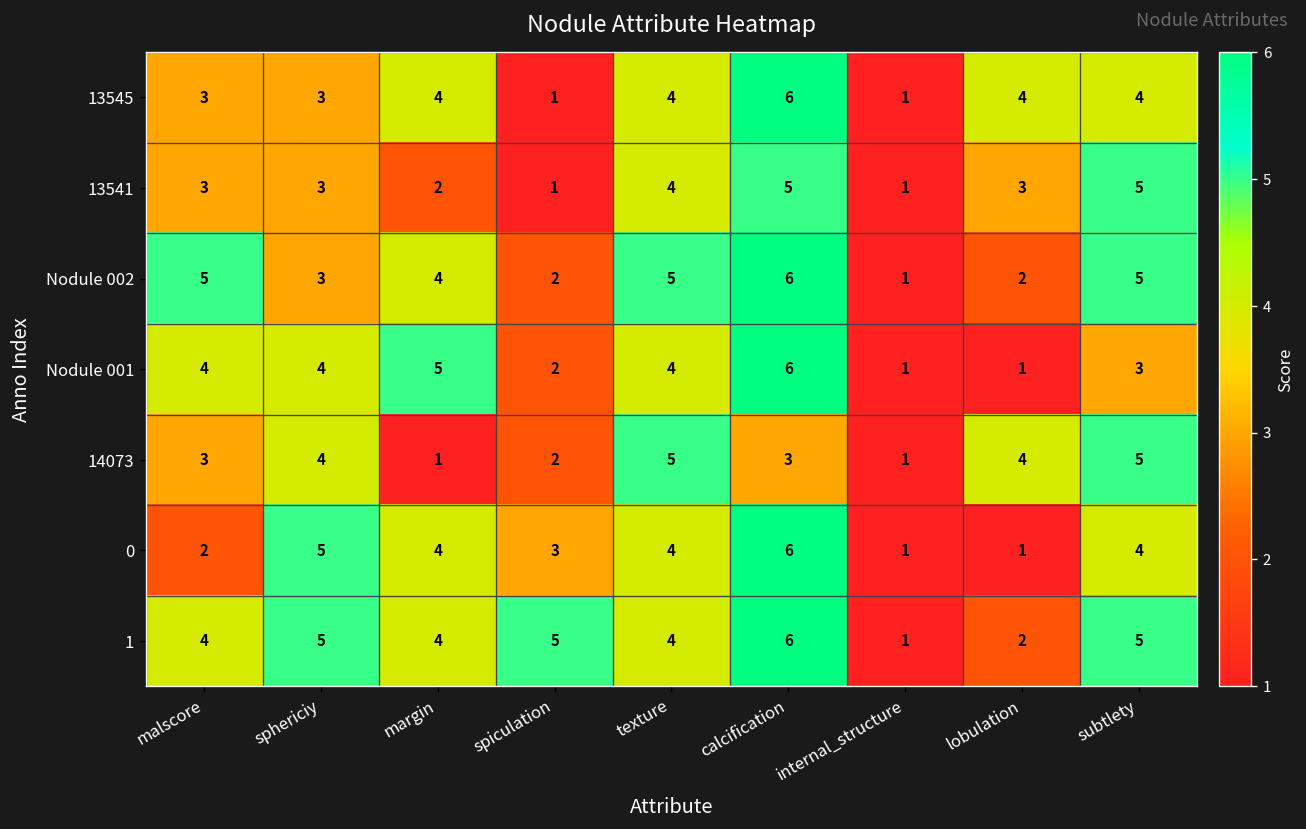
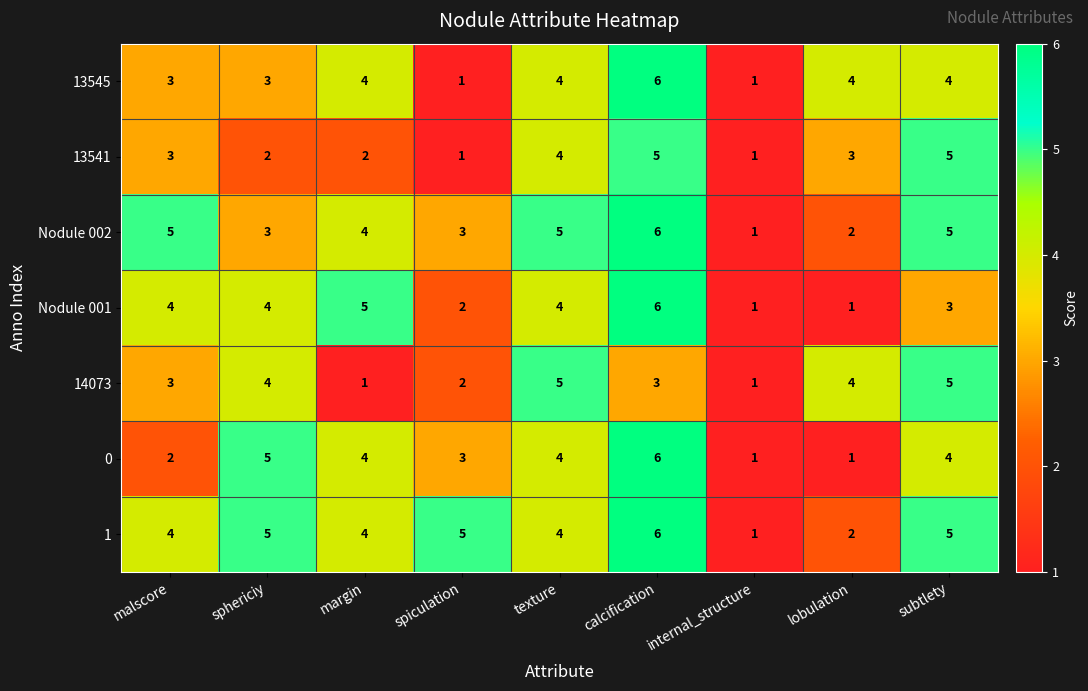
  {
    "13545": {
      "malscore": 3,
      "sphericiy": 3,
      "margin": 4,
      "spiculation": 1,
      "texture": 4,
      "calcification": 6,
      "internal_structure": 1,
      "lobulation": 4,
      "subtlety": 4
    },
    "13541": {
      "malscore": 3,
-     "sphericiy": 3,
+     "sphericiy": 2,
      "margin": 2,
      "spiculation": 1,
      "texture": 4,
      "calcification": 5,
      "internal_structure": 1,
      "lobulation": 3,
      "subtlety": 5
    },
    "Nodule 002": {
      "malscore": 5,
      "sphericiy": 3,
      "margin": 4,
-     "spiculation": 2,
+     "spiculation": 3,
      "texture": 5,
      "calcification": 6,
      "internal_structure": 1,
      "lobulation": 2,
      "subtlety": 5
    },
    "Nodule 001": {
      "malscore": 4,
      "sphericiy": 4,
      "margin": 5,
      "spiculation": 2,
      "texture": 4,
      "calcification": 6,
      "internal_structure": 1,
      "lobulation": 1,
      "subtlety": 3
    },
    "14073": {
      "malscore": 3,
      "sphericiy": 4,
      "margin": 1,
      "spiculation": 2,
      "texture": 5,
      "calcification": 3,
      "internal_structure": 1,
      "lobulation": 4,
      "subtlety": 5
    },
    "0": {
      "malscore": 2,
      "sphericiy": 5,
      "margin": 4,
      "spiculation": 3,
      "texture": 4,
      "calcification": 6,
      "internal_structure": 1,
      "lobulation": 1,
      "subtlety": 4
    },
    "1": {
      "malscore": 4,
      "sphericiy": 5,
      "margin": 4,
      "spiculation": 5,
      "texture": 4,
      "calcification": 6,
      "internal_structure": 1,
      "lobulation": 2,
      "subtlety": 5
    }
  }
